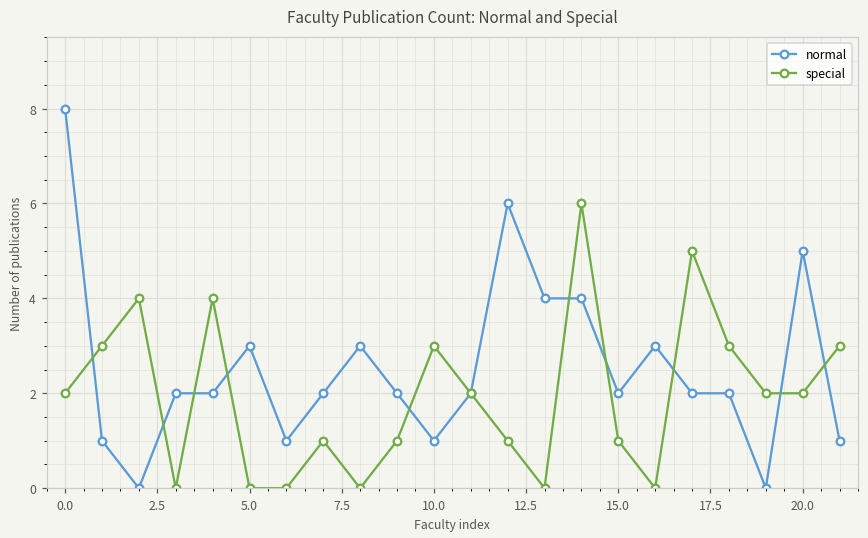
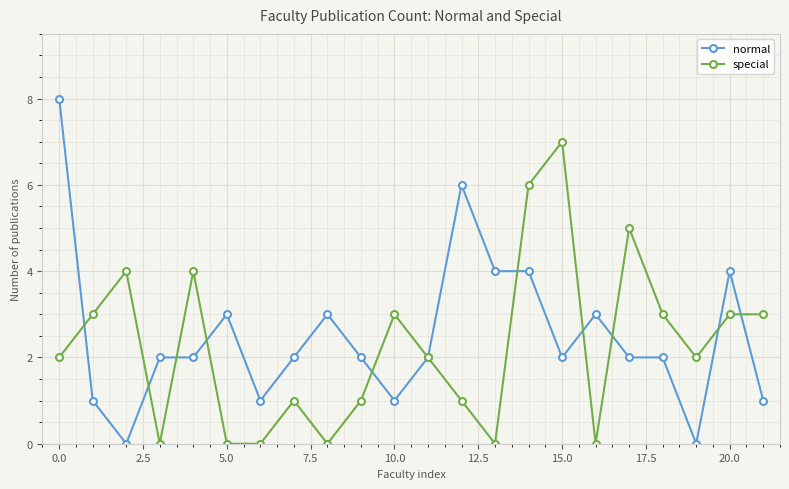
  {
    "normal": {
      "0.0": 8,
      "5.0": 3,
      "10.0": 1,
      "15.0": 2,
-     "20.0": 5
+     "20.0": 4
    },
    "special": {
      "0.0": 2,
      "5.0": 0,
      "10.0": 3,
-     "15.0": 1,
-     "20.0": 2
+     "15.0": 7,
+     "20.0": 3
    }
  }
